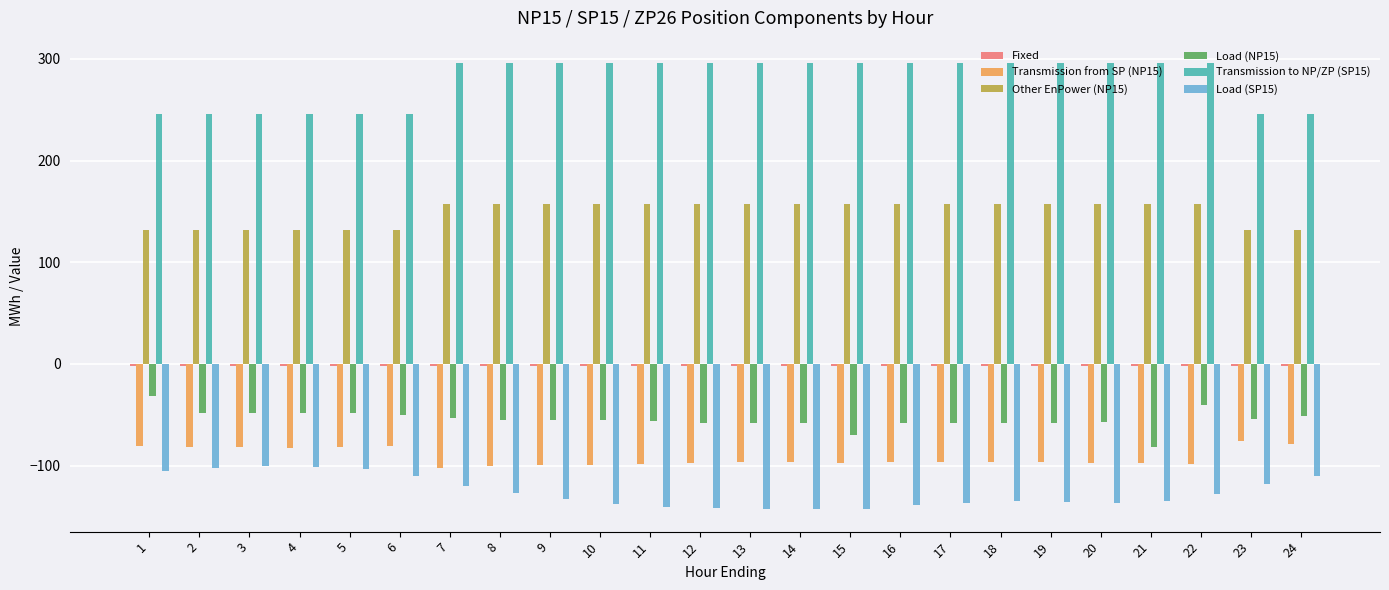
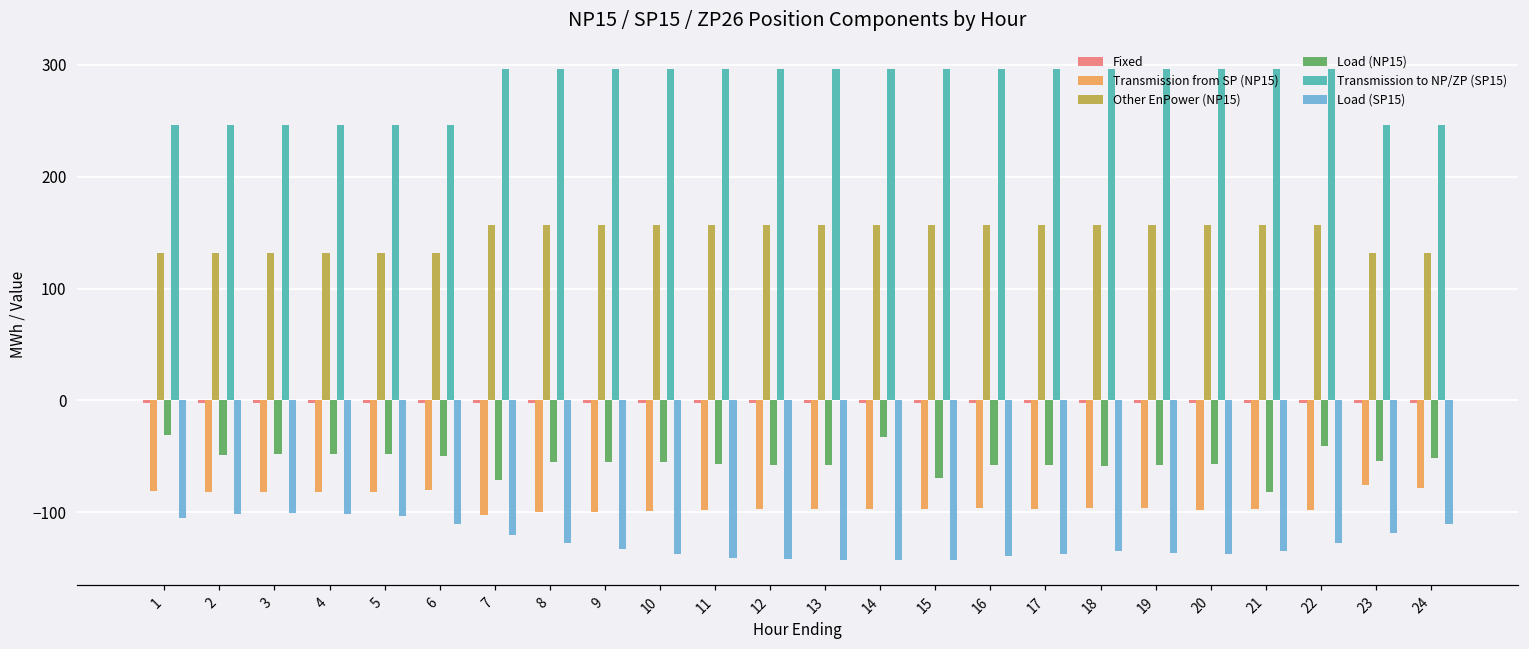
  {
    "Load (NP15)": {
      "1": -31,
      "2": -48,
      "3": -48,
      "4": -48,
      "5": -48,
      "6": -50,
-     "7": -53,
+     "7": -71,
      "8": -55,
      "9": -55,
      "10": -55,
      "11": -57,
      "12": -58,
      "13": -58,
-     "14": -58,
+     "14": -32,
      "15": -70,
      "16": -58,
      "17": -58,
      "18": -58,
      "19": -58,
      "20": -57,
      "21": -82,
      "22": -41,
      "23": -54,
      "24": -51
    }
  }
